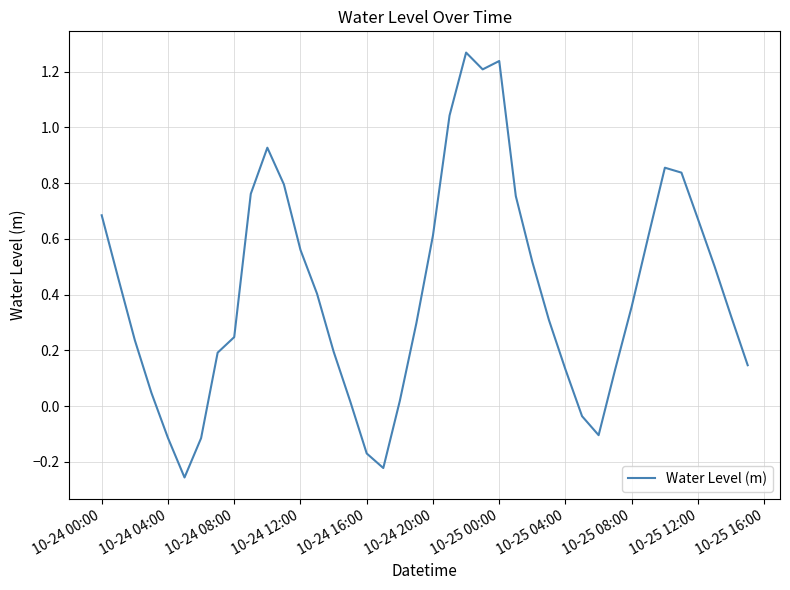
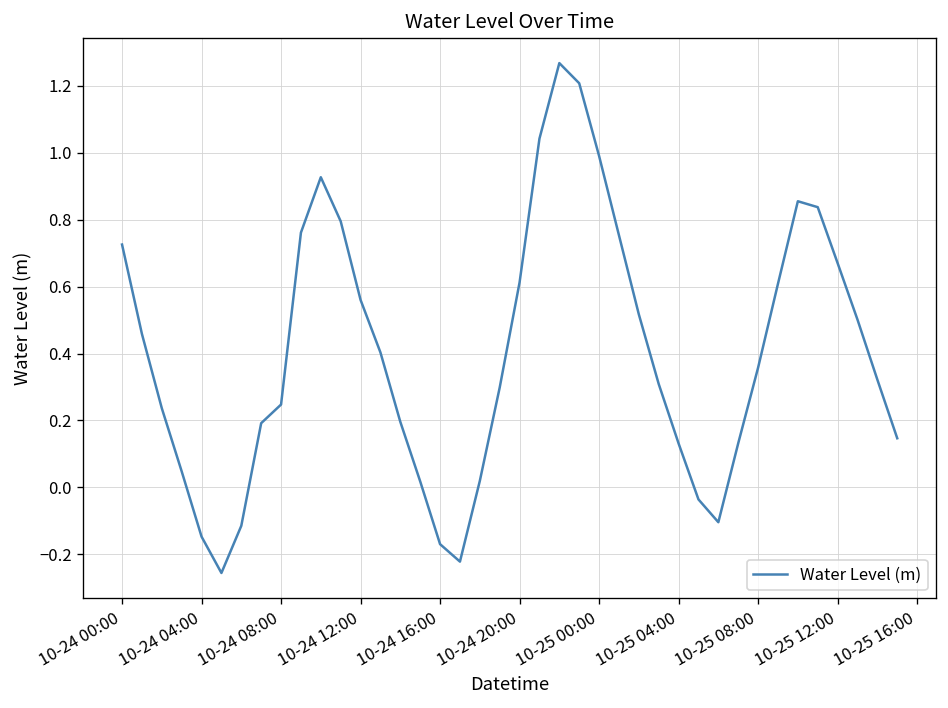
  {
-   "10-24 00:00": 0.68,
-   "10-24 04:00": -0.11,
+   "10-24 00:00": 0.73,
+   "10-24 04:00": -0.15,
    "10-24 08:00": 0.25,
    "10-24 12:00": 0.56,
    "10-24 16:00": -0.17,
    "10-24 20:00": 0.61,
-   "10-25 00:00": 1.24,
+   "10-25 00:00": 0.99,
    "10-25 04:00": 0.13,
    "10-25 08:00": 0.36,
    "10-25 12:00": 0.67
  }
